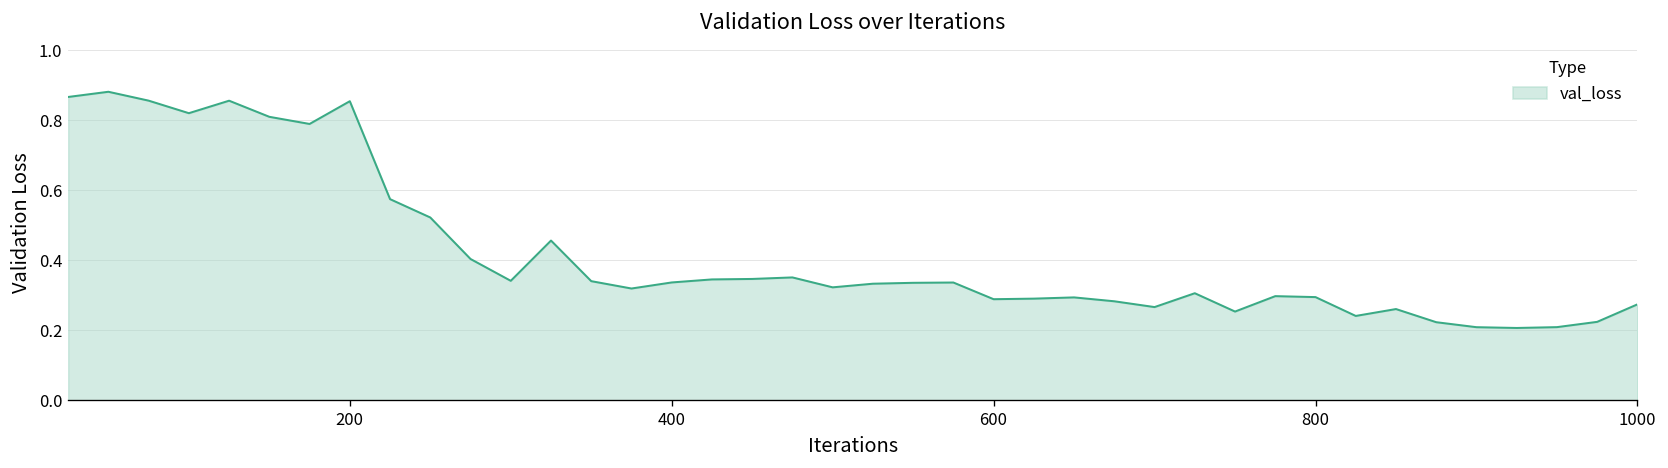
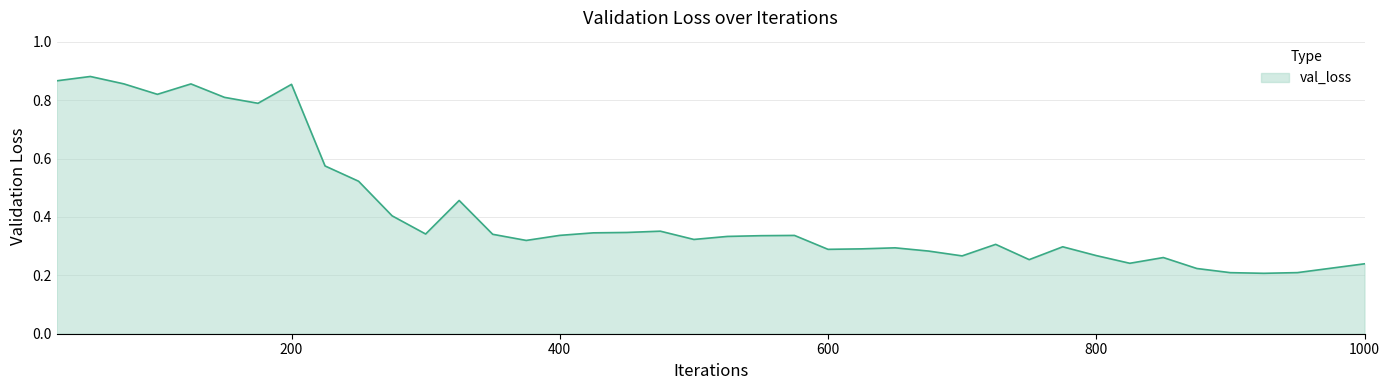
  {
    "200": 0.85,
    "400": 0.34,
    "600": 0.29,
-   "800": 0.30,
-   "1000": 0.27
+   "800": 0.27,
+   "1000": 0.24
  }
